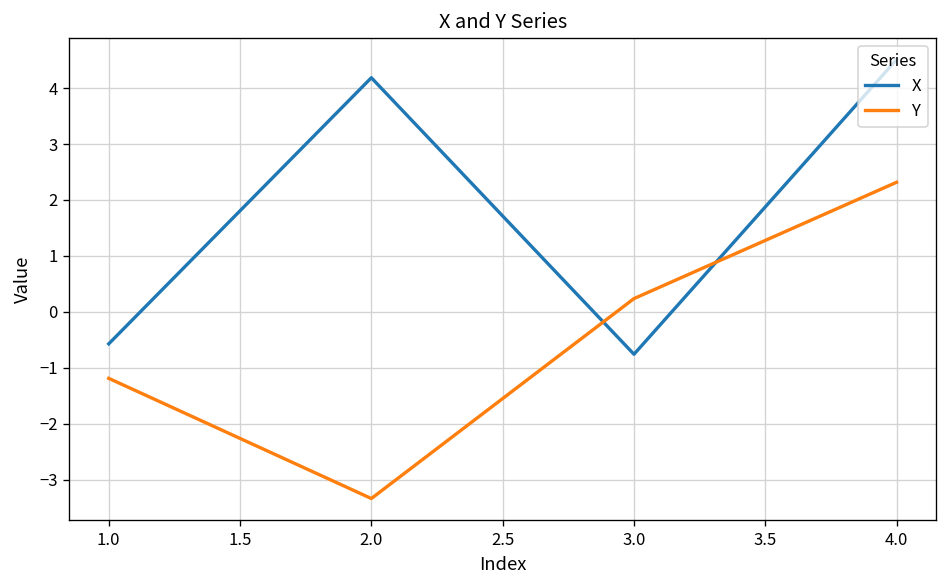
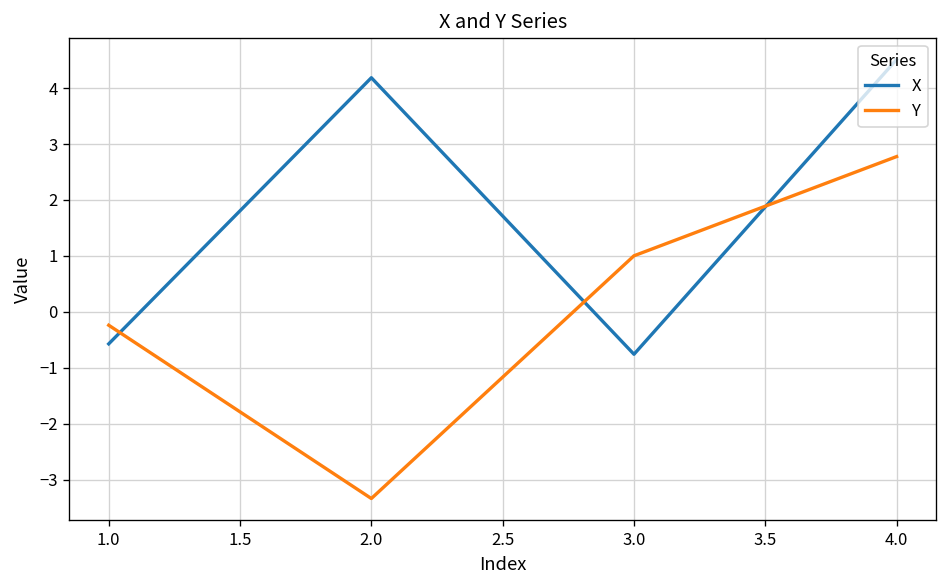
  {
    "X": {
      "1.0": -0.6,
      "2.0": 4.2,
      "3.0": -0.8
    },
    "Y": {
-     "1.0": -1.2,
+     "1.0": -0.2,
      "2.0": -3.3,
-     "3.0": 0.2,
-     "4.0": 2.3
+     "3.0": 1.0,
+     "4.0": 2.8
    }
  }
